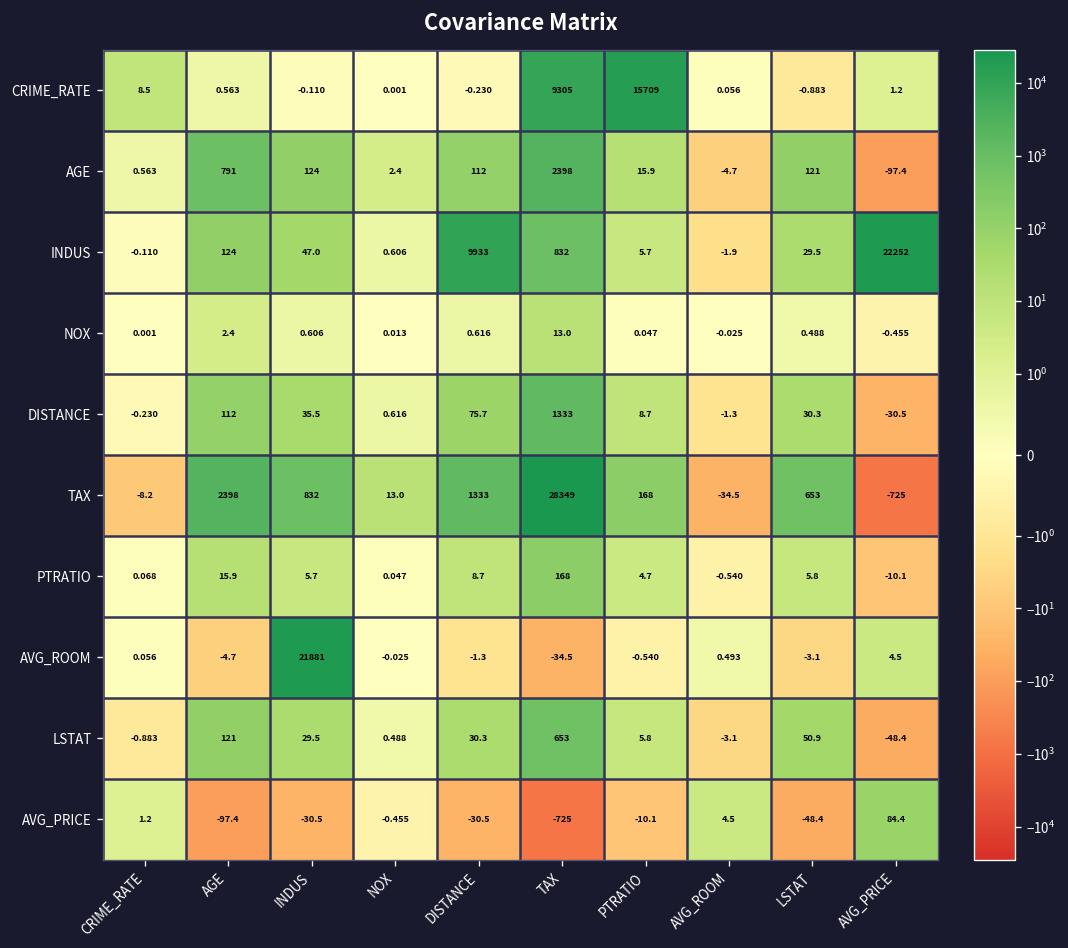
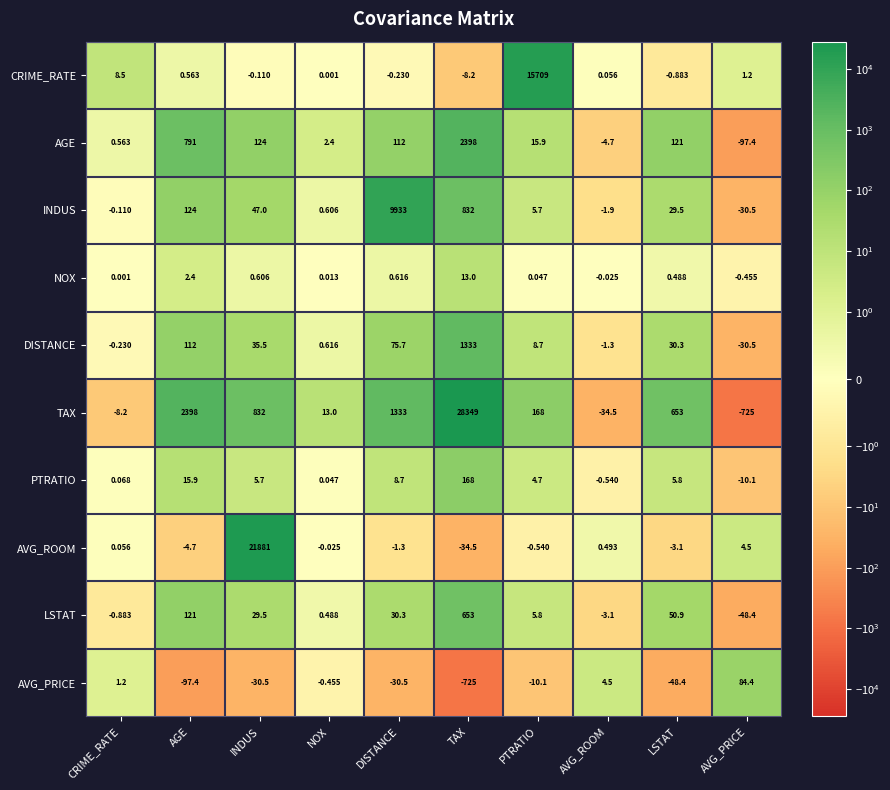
  {
    "CRIME_RATE": {
      "CRIME_RATE": 8.5,
      "AGE": 0.563,
      "INDUS": -0.110,
      "NOX": 0.001,
      "DISTANCE": -0.230,
-     "TAX": 9305,
+     "TAX": -8.2,
      "PTRATIO": 15709,
      "AVG_ROOM": 0.056,
      "LSTAT": -0.883,
      "AVG_PRICE": 1.2
    },
    "AGE": {
      "CRIME_RATE": 0.563,
      "AGE": 791,
      "INDUS": 124,
      "NOX": 2.4,
      "DISTANCE": 112,
      "TAX": 2398,
      "PTRATIO": 15.9,
      "AVG_ROOM": -4.7,
      "LSTAT": 121,
      "AVG_PRICE": -97.4
    },
    "INDUS": {
      "CRIME_RATE": -0.110,
      "AGE": 124,
      "INDUS": 47.0,
      "NOX": 0.606,
      "DISTANCE": 9933,
      "TAX": 832,
      "PTRATIO": 5.7,
      "AVG_ROOM": -1.9,
      "LSTAT": 29.5,
-     "AVG_PRICE": 22252
+     "AVG_PRICE": -30.5
    },
    "NOX": {
      "CRIME_RATE": 0.001,
      "AGE": 2.4,
      "INDUS": 0.606,
      "NOX": 0.013,
      "DISTANCE": 0.616,
      "TAX": 13.0,
      "PTRATIO": 0.047,
      "AVG_ROOM": -0.025,
      "LSTAT": 0.488,
      "AVG_PRICE": -0.455
    },
    "DISTANCE": {
      "CRIME_RATE": -0.230,
      "AGE": 112,
      "INDUS": 35.5,
      "NOX": 0.616,
      "DISTANCE": 75.7,
      "TAX": 1333,
      "PTRATIO": 8.7,
      "AVG_ROOM": -1.3,
      "LSTAT": 30.3,
      "AVG_PRICE": -30.5
    },
    "TAX": {
      "CRIME_RATE": -8.2,
      "AGE": 2398,
      "INDUS": 832,
      "NOX": 13.0,
      "DISTANCE": 1333,
      "TAX": 28349,
      "PTRATIO": 168,
      "AVG_ROOM": -34.5,
      "LSTAT": 653,
      "AVG_PRICE": -725
    },
    "PTRATIO": {
      "CRIME_RATE": 0.068,
      "AGE": 15.9,
      "INDUS": 5.7,
      "NOX": 0.047,
      "DISTANCE": 8.7,
      "TAX": 168,
      "PTRATIO": 4.7,
      "AVG_ROOM": -0.540,
      "LSTAT": 5.8,
      "AVG_PRICE": -10.1
    },
    "AVG_ROOM": {
      "CRIME_RATE": 0.056,
      "AGE": -4.7,
      "INDUS": 21881,
      "NOX": -0.025,
      "DISTANCE": -1.3,
      "TAX": -34.5,
      "PTRATIO": -0.540,
      "AVG_ROOM": 0.493,
      "LSTAT": -3.1,
      "AVG_PRICE": 4.5
    },
    "LSTAT": {
      "CRIME_RATE": -0.883,
      "AGE": 121,
      "INDUS": 29.5,
      "NOX": 0.488,
      "DISTANCE": 30.3,
      "TAX": 653,
      "PTRATIO": 5.8,
      "AVG_ROOM": -3.1,
      "LSTAT": 50.9,
      "AVG_PRICE": -48.4
    },
    "AVG_PRICE": {
      "CRIME_RATE": 1.2,
      "AGE": -97.4,
      "INDUS": -30.5,
      "NOX": -0.455,
      "DISTANCE": -30.5,
      "TAX": -725,
      "PTRATIO": -10.1,
      "AVG_ROOM": 4.5,
      "LSTAT": -48.4,
      "AVG_PRICE": 84.4
    }
  }
